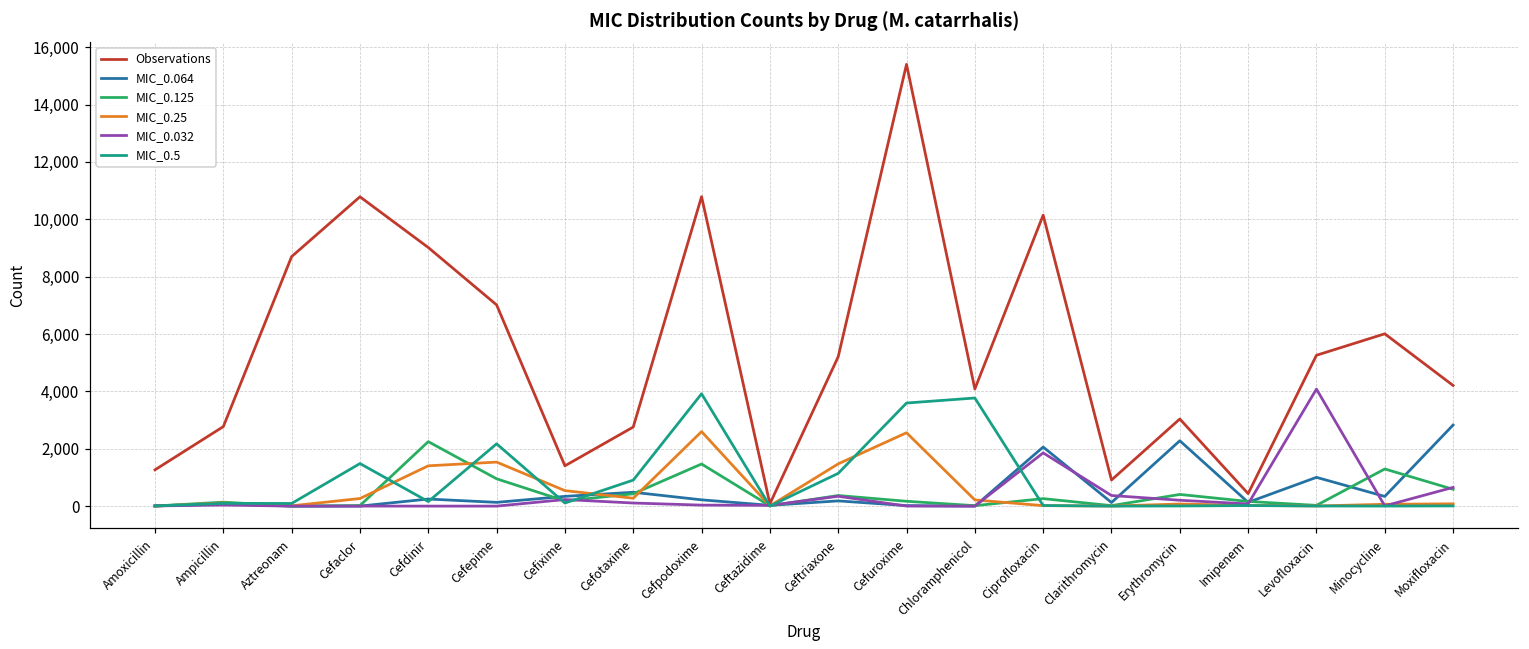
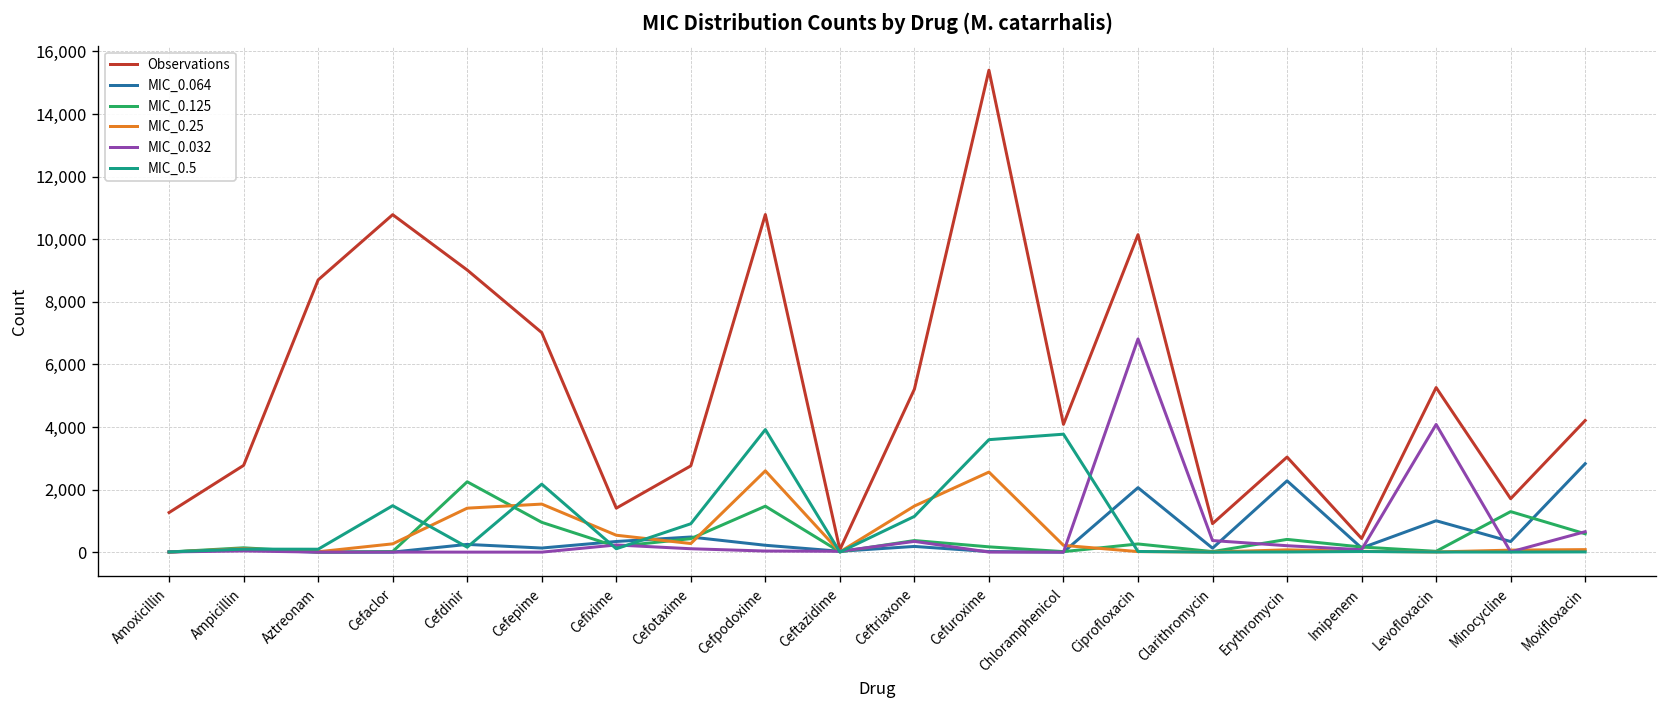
  {
    "Observations": {
      "Amoxicillin": "1,300",
      "Ampicillin": "2,800",
      "Aztreonam": "8,700",
      "Cefaclor": "10,800",
      "Cefdinir": "9,000",
      "Cefepime": "7,000",
      "Cefixime": "1,400",
      "Cefotaxime": "2,800",
      "Cefpodoxime": "10,800",
      "Ceftriaxone": "5,200",
      "Cefuroxime": "15,400",
      "Chloramphenicol": "4,100",
      "Ciprofloxacin": "10,100",
      "Clarithromycin": "900",
      "Erythromycin": "3,000",
      "Imipenem": "400",
      "Levofloxacin": "5,300",
-     "Minocycline": "6,000",
+     "Minocycline": "1,700",
      "Moxifloxacin": "4,200"
    },
    "MIC_0.25": {
      "Cefaclor": "300",
      "Cefdinir": "1,400",
      "Cefepime": "1,500",
      "Cefixime": "500",
      "Cefotaxime": "300",
      "Cefpodoxime": "2,600",
      "Ceftriaxone": "1,500",
      "Cefuroxime": "2,600",
      "Chloramphenicol": "200"
    },
    "MIC_0.032": {
      "Cefdinir": "0",
      "Cefepime": "0",
      "Cefotaxime": "100",
      "Cefpodoxime": "0",
-     "Ciprofloxacin": "1,900",
+     "Ciprofloxacin": "6,800",
      "Clarithromycin": "400",
      "Erythromycin": "200",
      "Levofloxacin": "4,100"
    }
  }
